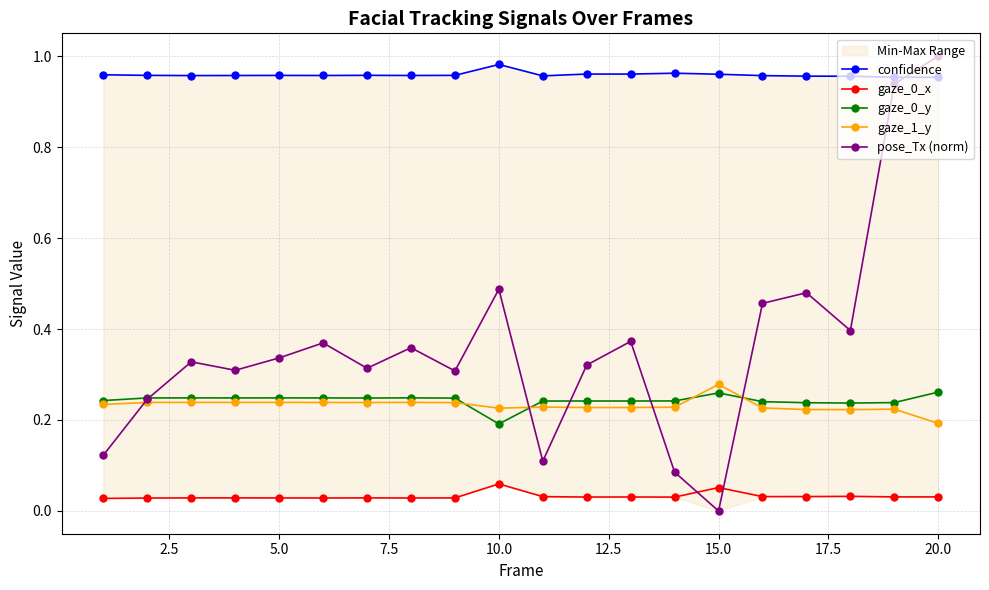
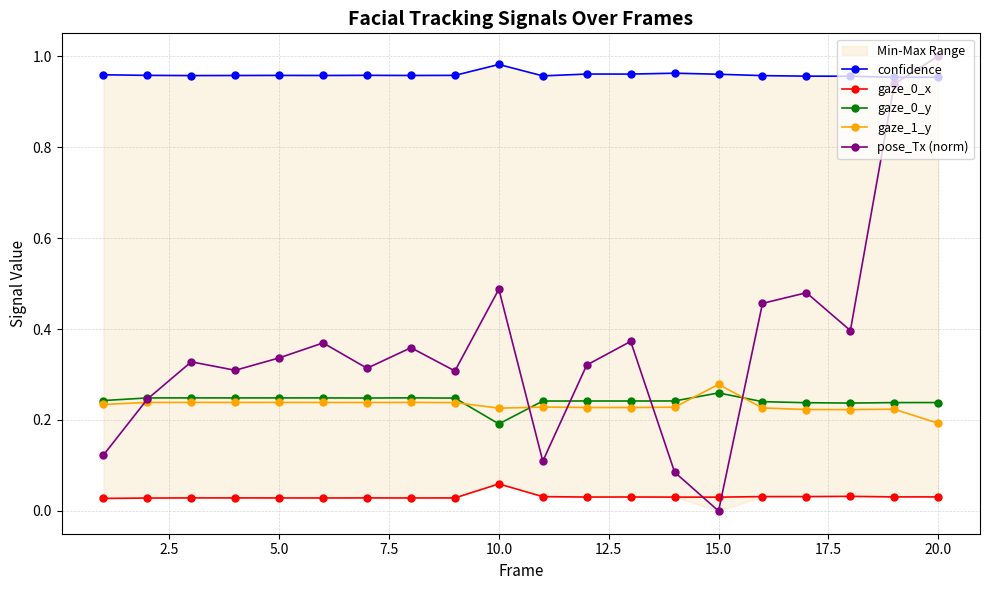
  {
    "gaze_0_x": {
      "5.0": 0.03,
      "10.0": 0.06,
-     "15.0": 0.05,
+     "15.0": 0.03,
      "20.0": 0.03
    },
    "gaze_0_y": {
      "5.0": 0.25,
      "10.0": 0.19,
      "15.0": 0.26,
-     "20.0": 0.26
+     "20.0": 0.24
    },
    "gaze_1_y": {
      "5.0": 0.24,
      "10.0": 0.23,
      "15.0": 0.28,
      "20.0": 0.19
    },
    "pose_Tx (norm)": {
      "5.0": 0.34,
      "10.0": 0.49,
      "15.0": 0.00
    }
  }
